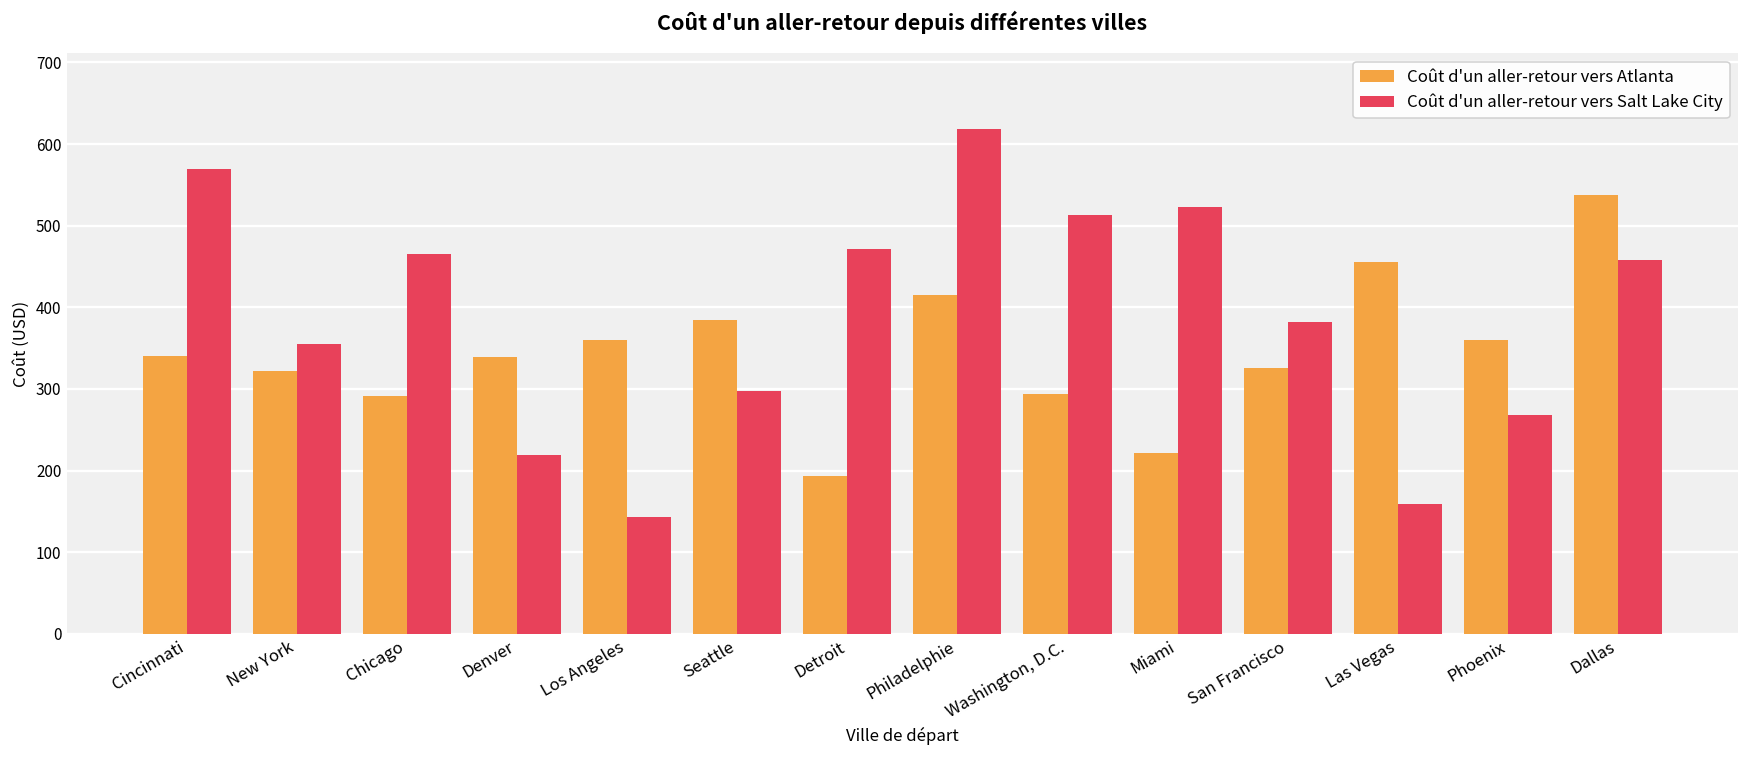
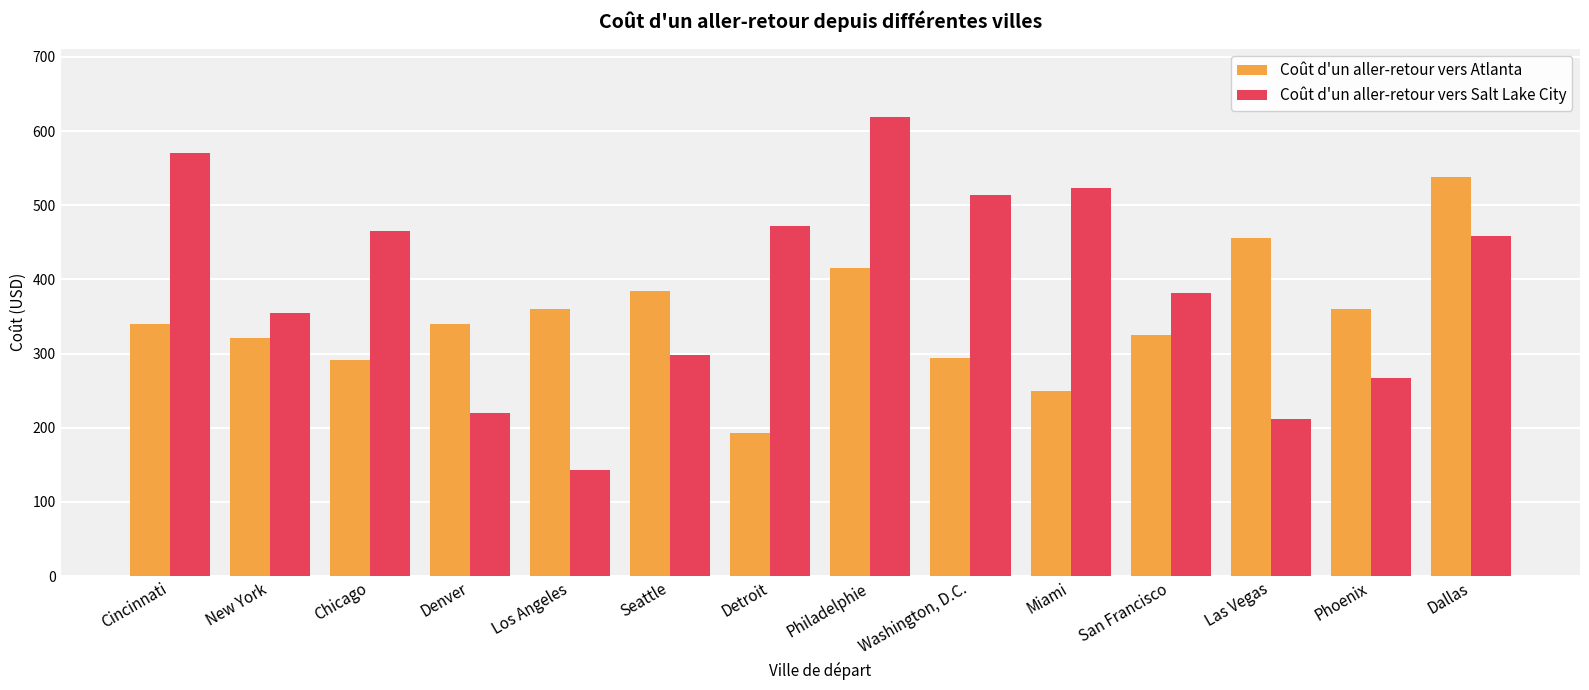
  {
    "Coût d'un aller-retour vers Atlanta": {
      "Cincinnati": 340,
      "New York": 320,
      "Chicago": 290,
      "Denver": 340,
      "Los Angeles": 360,
      "Seattle": 380,
      "Detroit": 190,
      "Philadelphie": 420,
      "Washington, D.C.": 290,
-     "Miami": 220,
+     "Miami": 250,
      "San Francisco": 330,
      "Las Vegas": 460,
      "Phoenix": 360,
      "Dallas": 540
    },
    "Coût d'un aller-retour vers Salt Lake City": {
      "Cincinnati": 570,
      "New York": 350,
      "Chicago": 470,
      "Denver": 220,
      "Los Angeles": 140,
      "Seattle": 300,
      "Detroit": 470,
      "Philadelphie": 620,
      "Washington, D.C.": 510,
      "Miami": 520,
      "San Francisco": 380,
-     "Las Vegas": 160,
+     "Las Vegas": 210,
      "Phoenix": 270,
      "Dallas": 460
    }
  }
